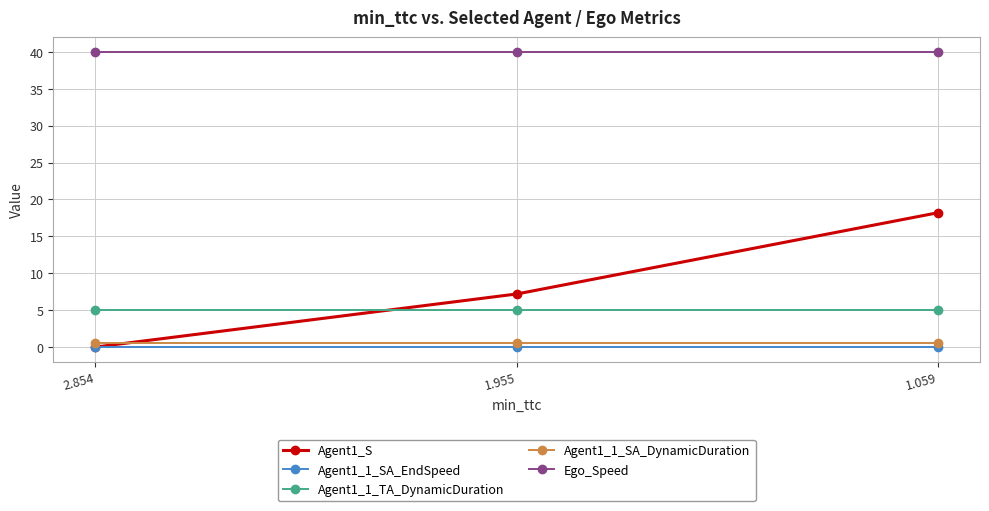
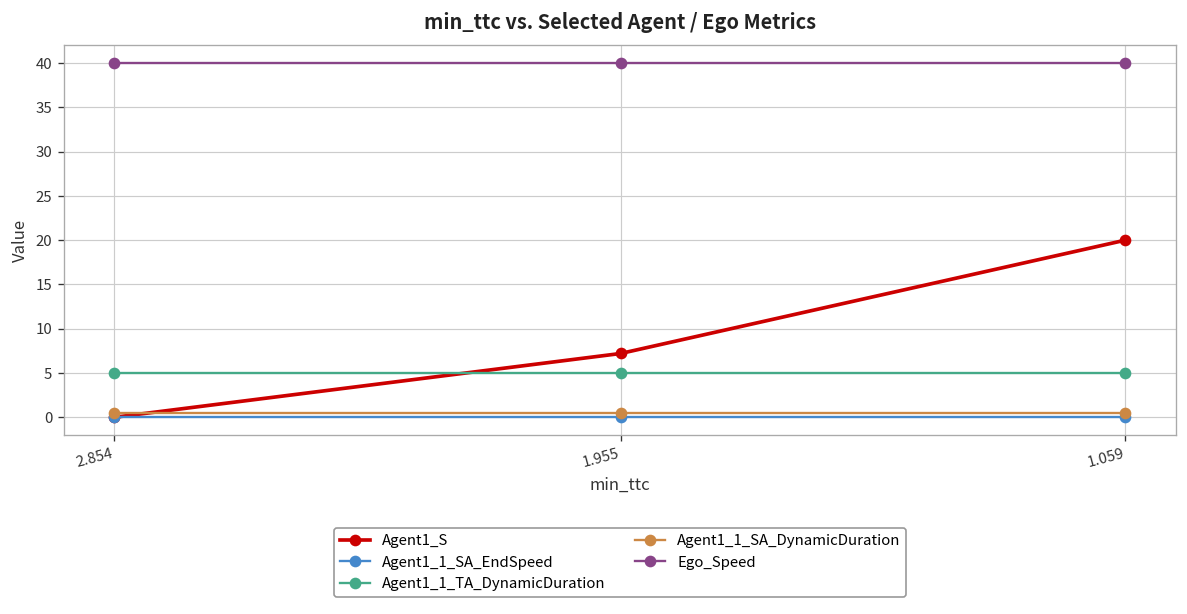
  {
    "Agent1_S": {
      "1.955": 7,
-     "1.059": 18
+     "1.059": 20
    },
    "Agent1_1_SA_EndSpeed": {
      "1.955": 0,
      "1.059": 0
    },
    "Agent1_1_TA_DynamicDuration": {
      "2.854": 5,
      "1.955": 5,
      "1.059": 5
    },
    "Agent1_1_SA_DynamicDuration": {
      "2.854": 1,
      "1.955": 1,
      "1.059": 1
    },
    "Ego_Speed": {
      "2.854": 40,
      "1.955": 40,
      "1.059": 40
    }
  }
